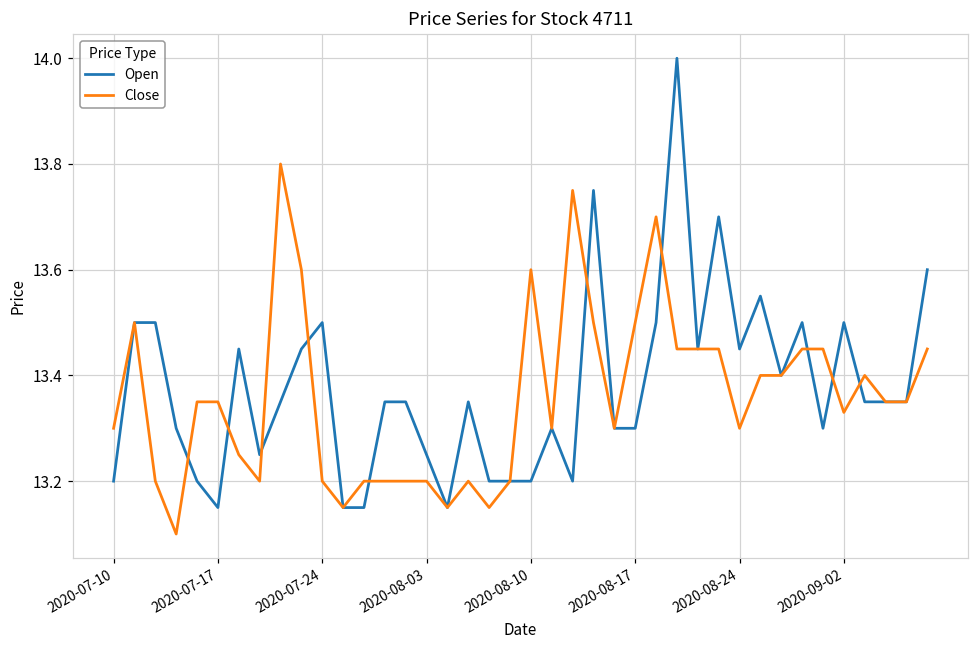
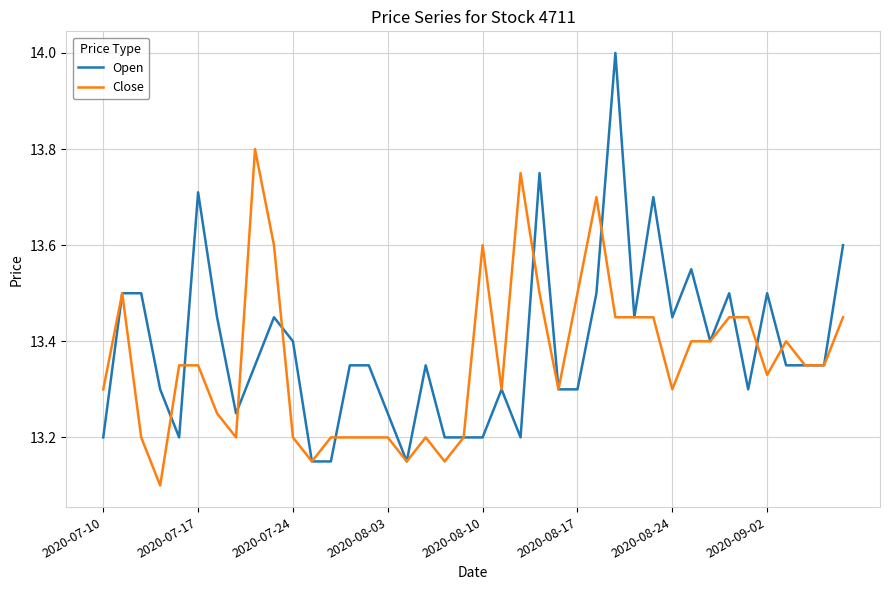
  {
    "Open": {
      "2020-07-10": 13.20,
-     "2020-07-17": 13.15,
-     "2020-07-24": 13.5,
+     "2020-07-17": 13.71,
+     "2020-07-24": 13.4,
      "2020-08-03": 13.25,
      "2020-08-10": 13.20,
      "2020-08-17": 13.30,
      "2020-08-24": 13.45,
      "2020-09-02": 13.50
    },
    "Close": {
      "2020-07-10": 13.30,
      "2020-07-17": 13.35,
      "2020-07-24": 13.20,
      "2020-08-03": 13.20,
      "2020-08-10": 13.60,
      "2020-08-17": 13.50,
      "2020-08-24": 13.30,
      "2020-09-02": 13.33
    }
  }
